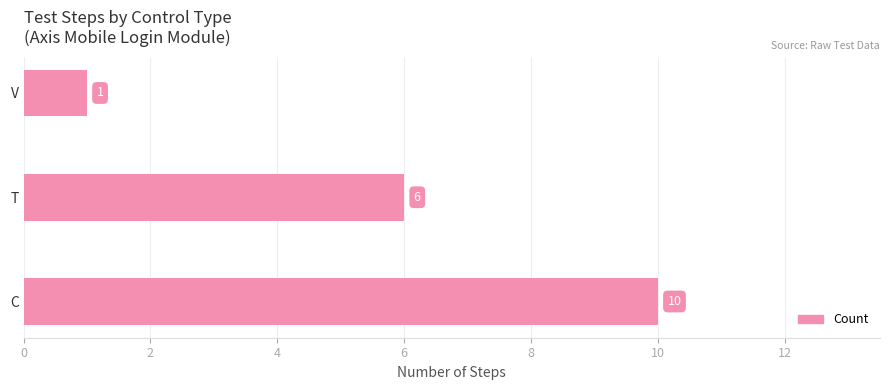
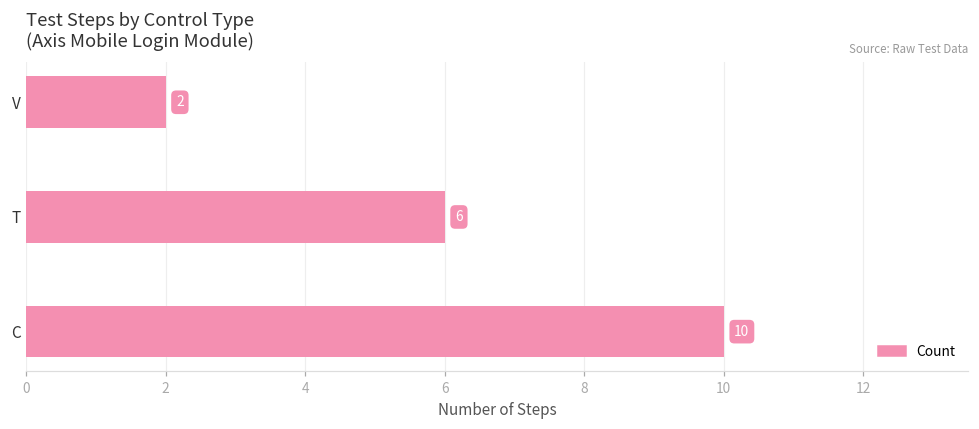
  {
-   "V": 1
+   "V": 2
  }
